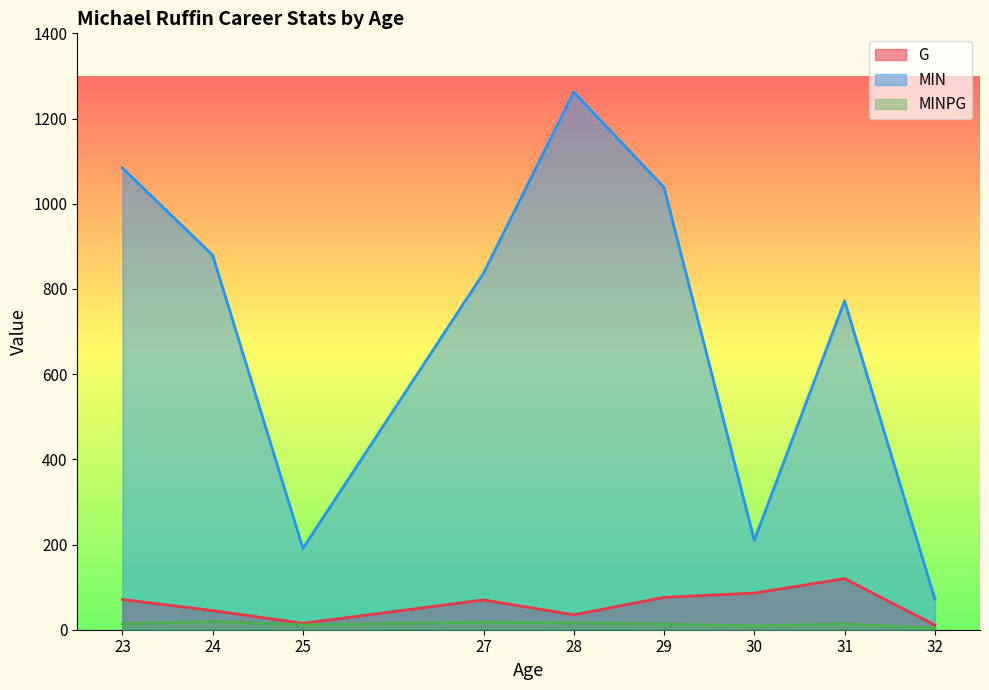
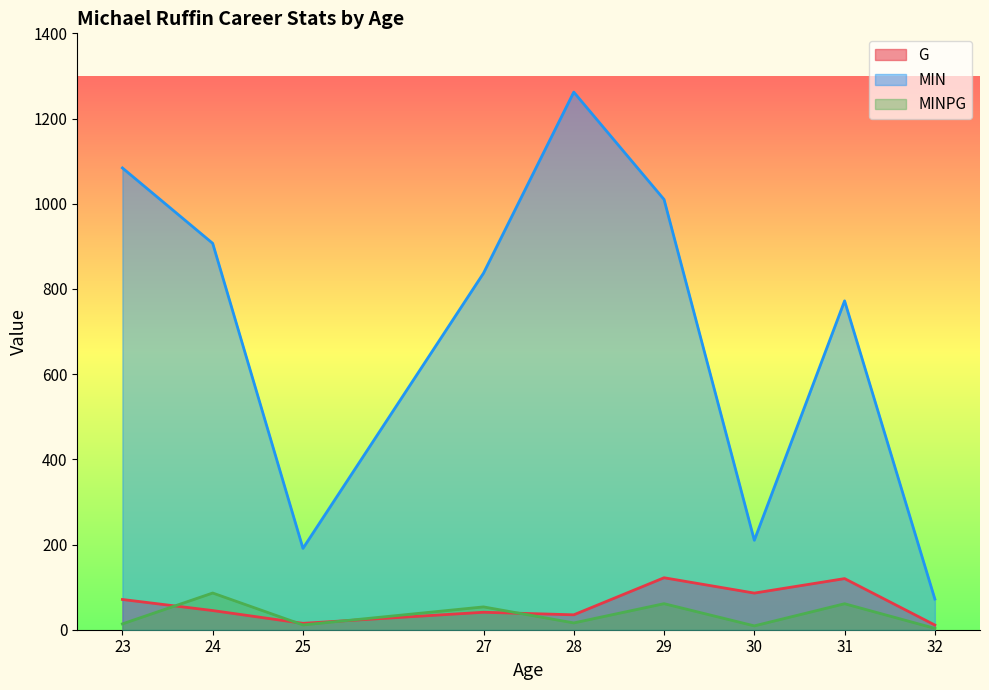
  {
    "G": {
      "23": 70,
      "24": 50,
-     "27": 70,
+     "27": 40,
      "28": 40,
-     "29": 80,
+     "29": 120,
      "30": 90,
      "31": 120,
      "32": 10
    },
    "MIN": {
      "23": 1080,
-     "24": 880,
+     "24": 910,
      "25": 190,
      "27": 840,
      "28": 1260,
-     "29": 1040,
+     "29": 1010,
      "30": 210,
      "31": 770,
      "32": 70
    },
    "MINPG": {
      "23": 10,
-     "24": 20,
-     "27": 20,
+     "24": 90,
+     "27": 50,
      "28": 20,
-     "29": 10,
+     "29": 60,
      "30": 10,
-     "31": 10,
+     "31": 60,
      "32": 0
    }
  }
